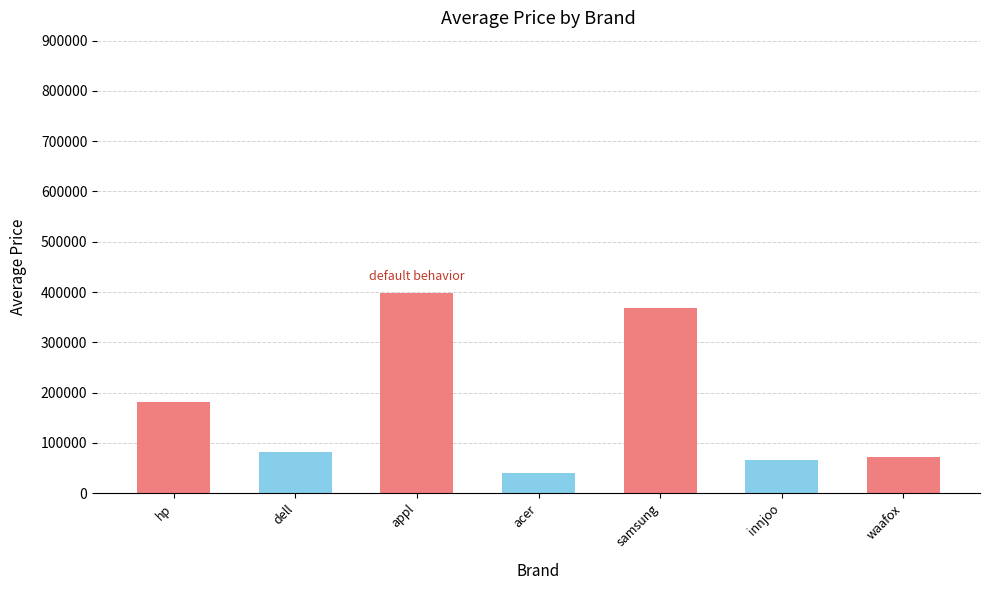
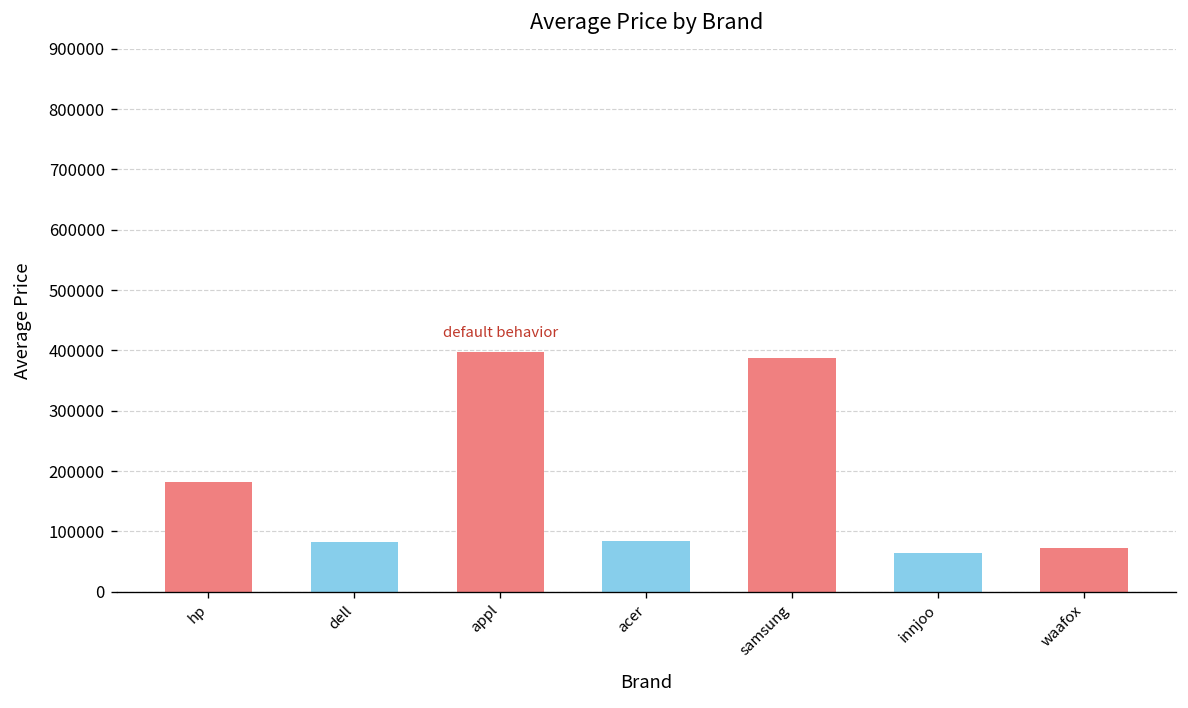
  {
    "hp": 180000,
    "dell": 80000,
    "appl": 400000,
-   "acer": 40000,
-   "samsung": 370000,
+   "acer": 80000,
+   "samsung": 390000,
    "innjoo": 70000,
    "waafox": 70000
  }
